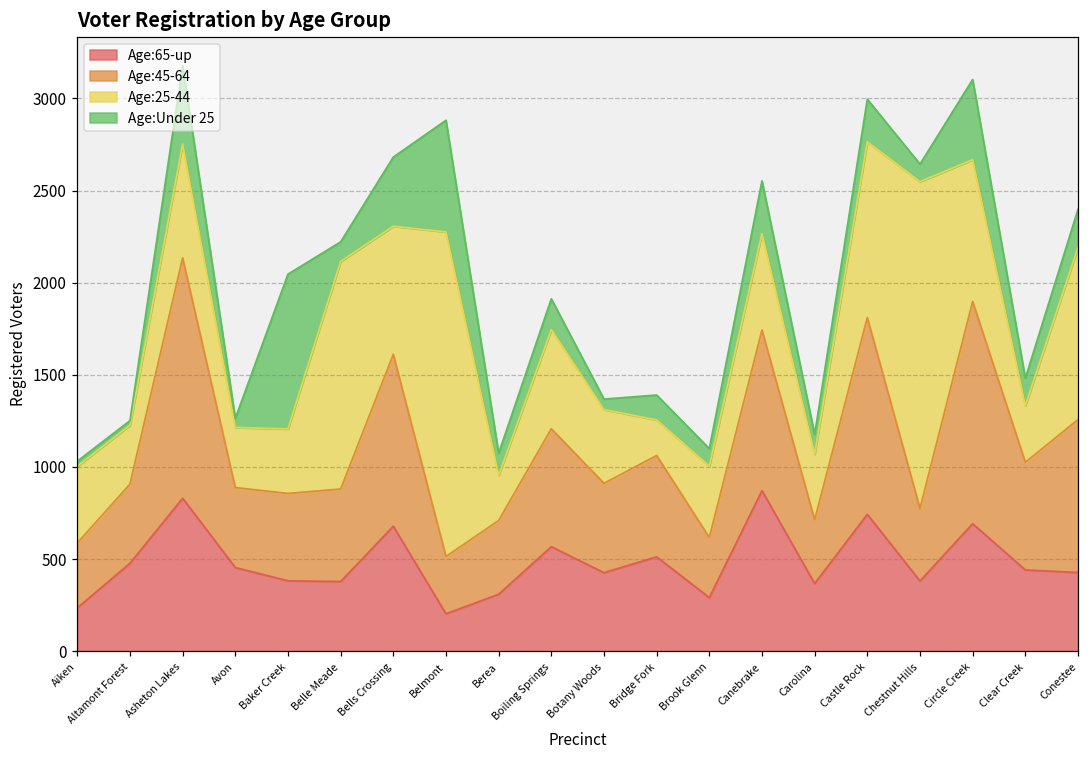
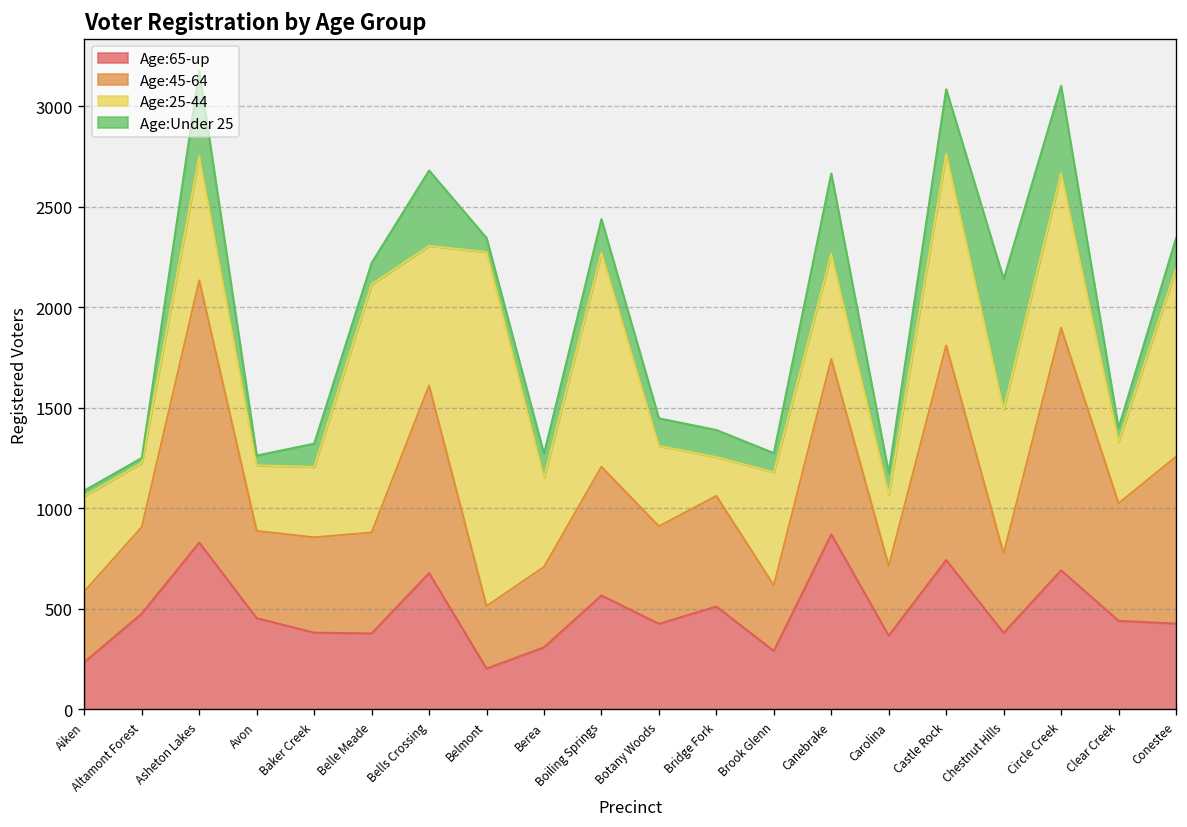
  {
    "Age:25-44": {
-     "Aiken": 420,
+     "Aiken": 470,
      "Altamont Forest": 320,
      "Asheton Lakes": 620,
      "Avon": 330,
      "Baker Creek": 350,
      "Belle Meade": 1240,
      "Bells Crossing": 700,
      "Belmont": 1760,
-     "Berea": 250,
-     "Boiling Springs": 540,
+     "Berea": 440,
+     "Boiling Springs": 1070,
      "Botany Woods": 400,
      "Bridge Fork": 190,
-     "Brook Glenn": 390,
+     "Brook Glenn": 560,
      "Canebrake": 520,
      "Carolina": 360,
      "Castle Rock": 950,
-     "Chestnut Hills": 1770,
+     "Chestnut Hills": 720,
      "Circle Creek": 770,
      "Clear Creek": 310,
      "Conestee": 930
    },
    "Age:Under 25": {
      "Aiken": 30,
      "Altamont Forest": 30,
      "Avon": 50,
-     "Baker Creek": 840,
+     "Baker Creek": 120,
      "Belle Meade": 110,
      "Bells Crossing": 380,
-     "Belmont": 610,
+     "Belmont": 70,
      "Berea": 120,
      "Boiling Springs": 170,
-     "Botany Woods": 60,
+     "Botany Woods": 140,
      "Bridge Fork": 140,
      "Brook Glenn": 100,
-     "Canebrake": 290,
+     "Canebrake": 400,
      "Carolina": 110,
-     "Castle Rock": 230,
-     "Chestnut Hills": 100,
+     "Castle Rock": 320,
+     "Chestnut Hills": 650,
      "Circle Creek": 440,
-     "Clear Creek": 150,
-     "Conestee": 210
+     "Clear Creek": 70,
+     "Conestee": 150
    }
  }
